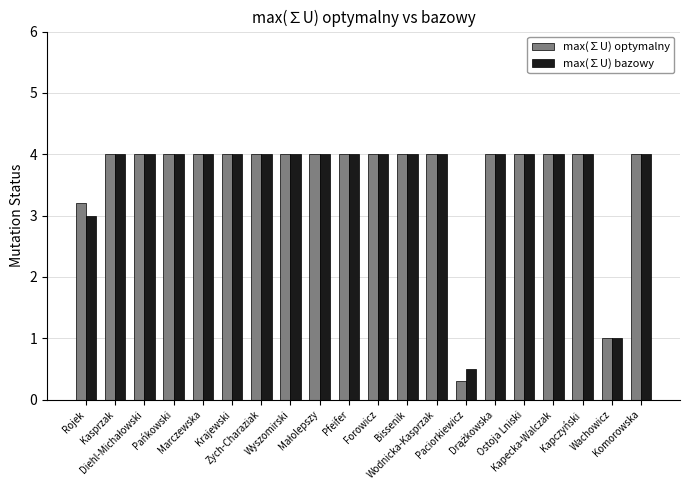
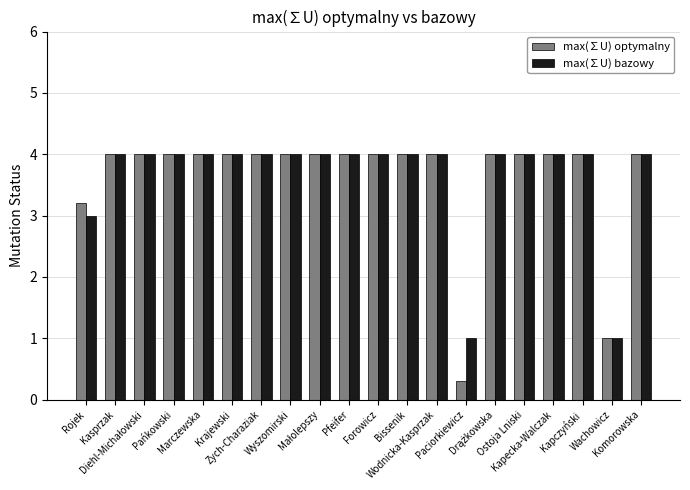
  {
    "max(∑U) optymalny": {
      "Rojek": 3.2,
      "Kasprzak": 4.0,
      "Diehl-Michałowski": 4.0,
      "Pańkowski": 4.0,
      "Marczewska": 4.0,
      "Krajewski": 4.0,
      "Zych-Charaziak": 4.0,
      "Wyszomirski": 4.0,
      "Małolepszy": 4.0,
      "Pfeifer": 4.0,
      "Forowicz": 4.0,
      "Bissenik": 4.0,
      "Wodnicka-Kasprzak": 4.0,
      "Paciorkiewicz": 0.3,
      "Drążkowska": 4.0,
      "Ostoja Lniski": 4.0,
      "Kapecka-Walczak": 4.0,
      "Kapczyński": 4.0,
      "Wachowicz": 1.0,
      "Komorowska": 4.0
    },
    "max(∑U) bazowy": {
      "Rojek": 3.0,
      "Kasprzak": 4.0,
      "Diehl-Michałowski": 4.0,
      "Pańkowski": 4.0,
      "Marczewska": 4.0,
      "Krajewski": 4.0,
      "Zych-Charaziak": 4.0,
      "Wyszomirski": 4.0,
      "Małolepszy": 4.0,
      "Pfeifer": 4.0,
      "Forowicz": 4.0,
      "Bissenik": 4.0,
      "Wodnicka-Kasprzak": 4.0,
-     "Paciorkiewicz": 0.5,
+     "Paciorkiewicz": 1.0,
      "Drążkowska": 4.0,
      "Ostoja Lniski": 4.0,
      "Kapecka-Walczak": 4.0,
      "Kapczyński": 4.0,
      "Wachowicz": 1.0,
      "Komorowska": 4.0
    }
  }
